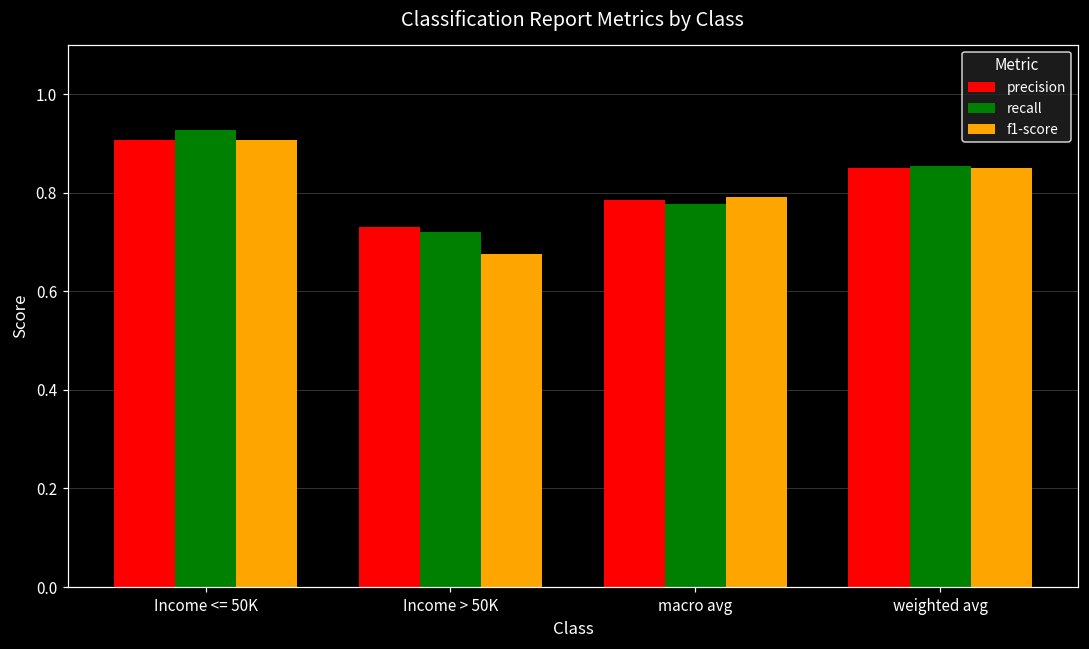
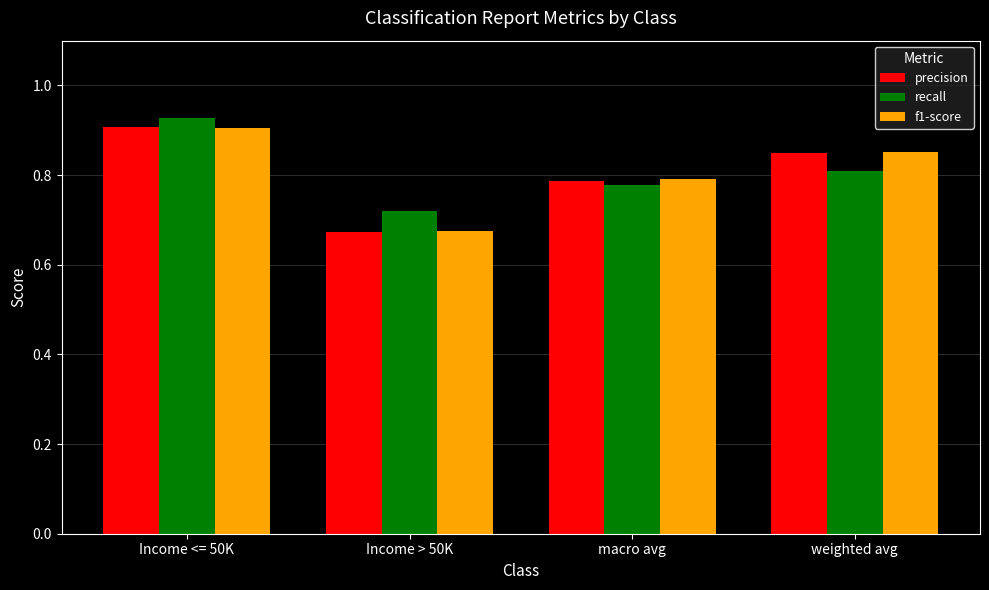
  {
    "precision": {
      "Income <= 50K": 0.91,
-     "Income > 50K": 0.73,
+     "Income > 50K": 0.67,
      "macro avg": 0.79,
      "weighted avg": 0.85
    },
    "recall": {
      "Income <= 50K": 0.93,
      "Income > 50K": 0.72,
      "macro avg": 0.78,
-     "weighted avg": 0.86
+     "weighted avg": 0.81
    },
    "f1-score": {
      "Income <= 50K": 0.91,
      "Income > 50K": 0.68,
      "macro avg": 0.79,
      "weighted avg": 0.85
    }
  }
